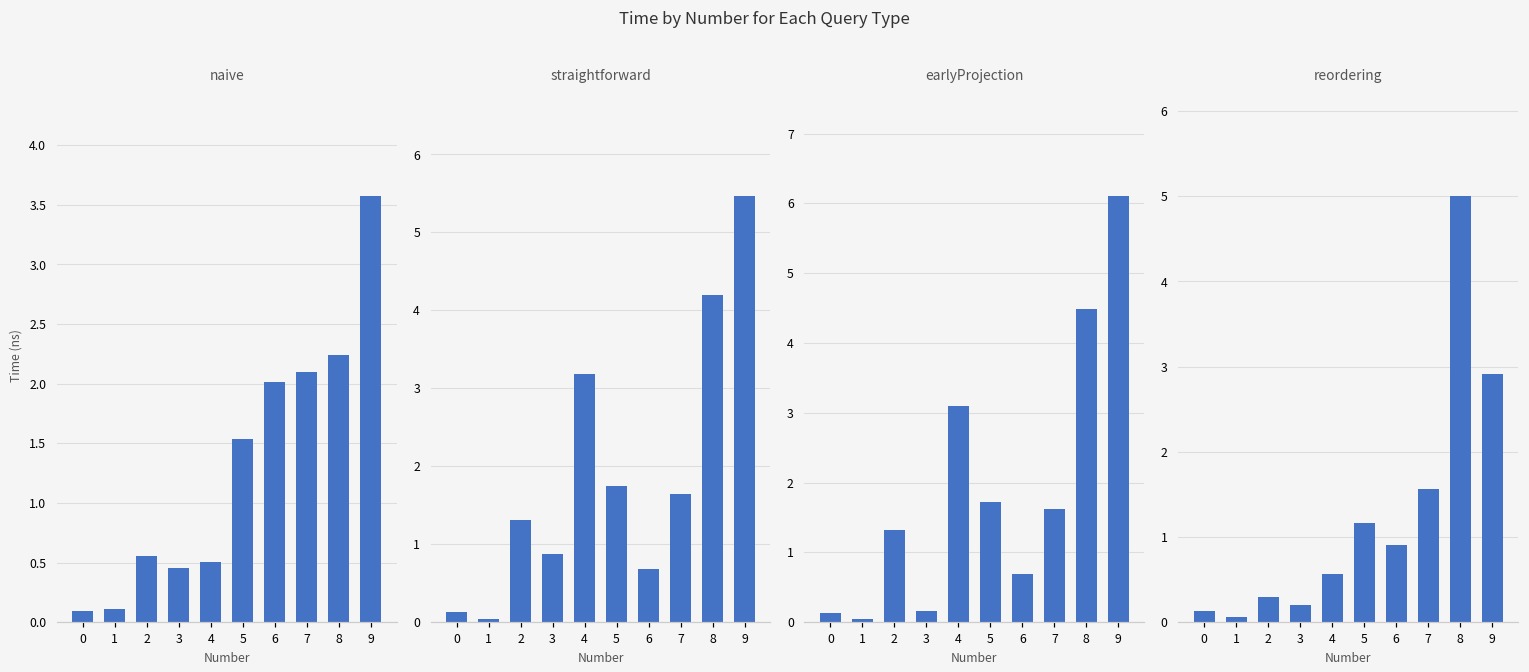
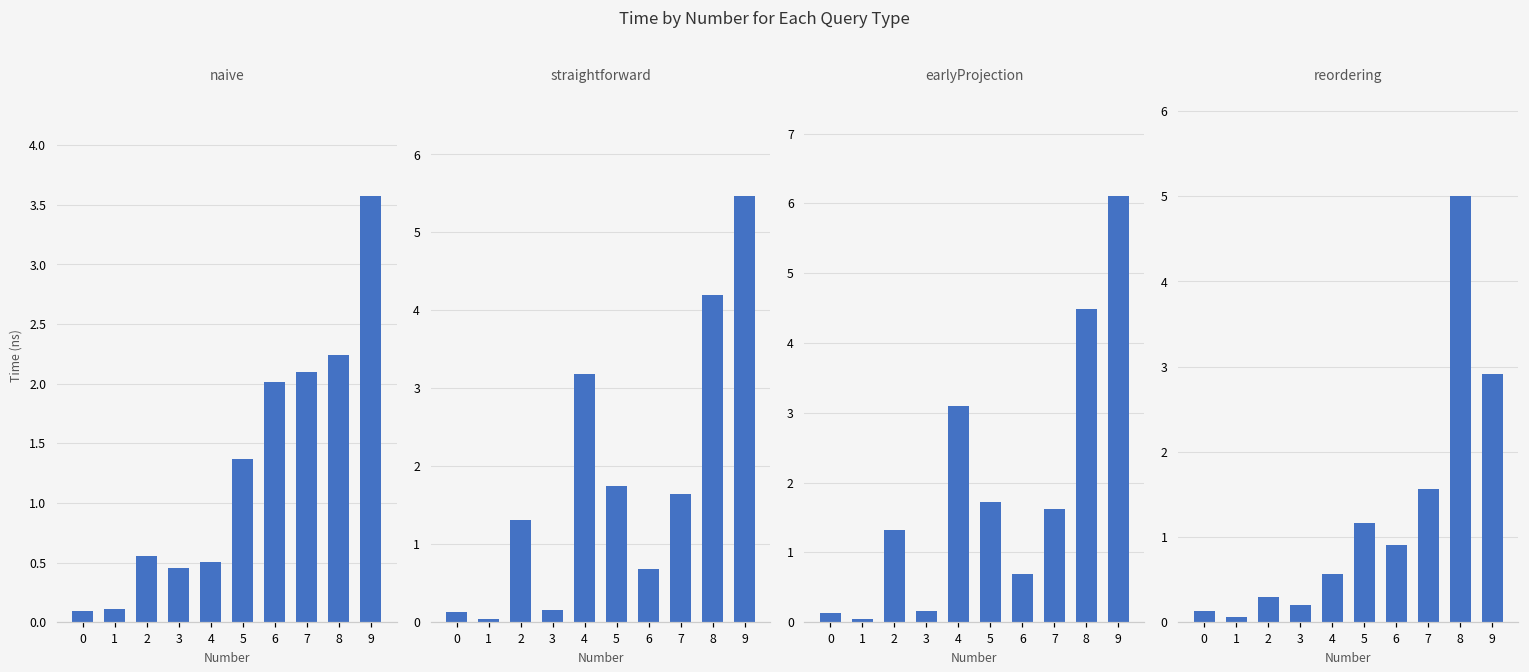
  {
    "naive": {
      "0": 0.09,
      "1": 0.11,
      "2": 0.55,
      "3": 0.45,
      "4": 0.50,
-     "5": 1.54,
+     "5": 1.37,
      "6": 2.01,
      "7": 2.09,
      "8": 2.24,
      "9": 3.57
    },
    "straightforward": {
      "0": 0.1,
      "1": 0.0,
      "2": 1.3,
-     "3": 0.9,
+     "3": 0.2,
      "4": 3.2,
      "5": 1.7,
      "6": 0.7,
      "7": 1.6,
      "8": 4.2,
      "9": 5.5
    },
    "earlyProjection": {
      "0": 0.1,
      "1": 0.0,
      "2": 1.3,
      "3": 0.2,
      "4": 3.1,
      "5": 1.7,
      "6": 0.7,
      "7": 1.6,
      "8": 4.5,
      "9": 6.1
    },
    "reordering": {
      "0": 0.1,
      "1": 0.1,
      "2": 0.3,
      "3": 0.2,
      "4": 0.6,
      "5": 1.2,
      "6": 0.9,
      "7": 1.6,
      "8": 5.0,
      "9": 2.9
    }
  }
